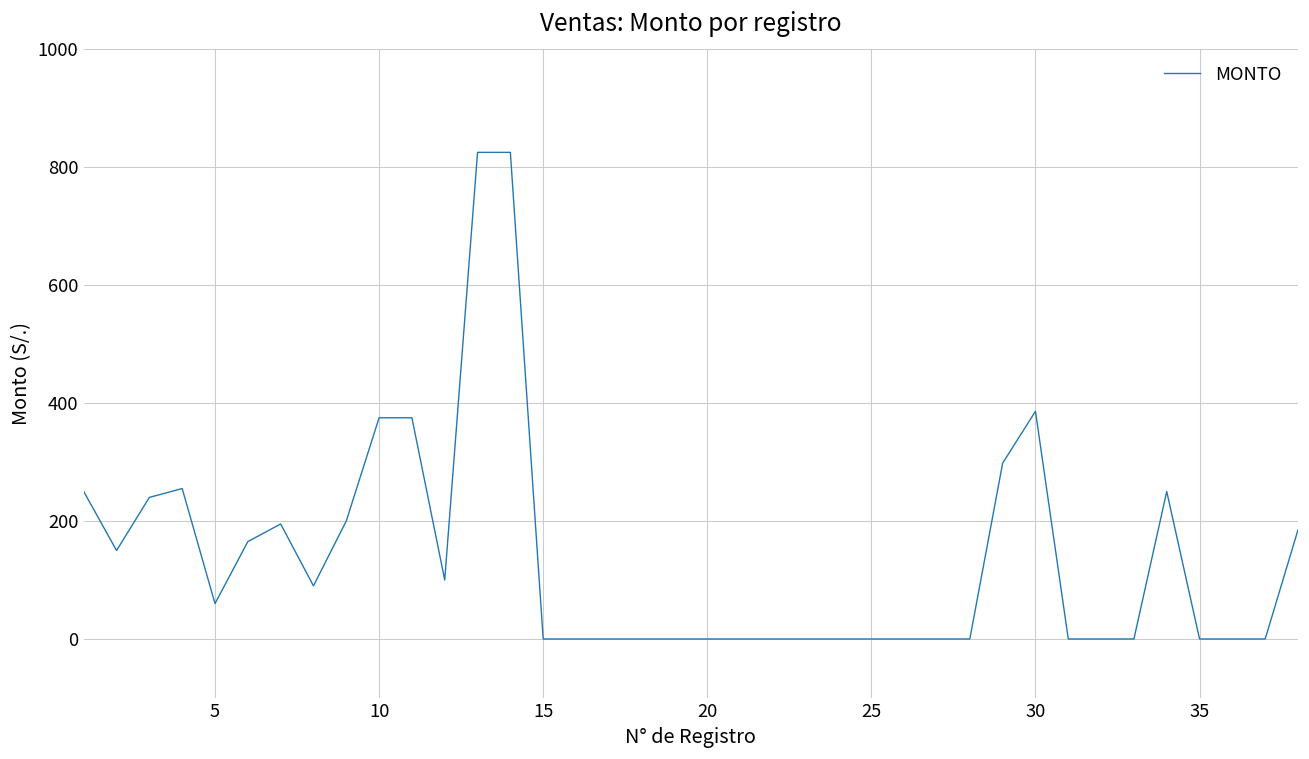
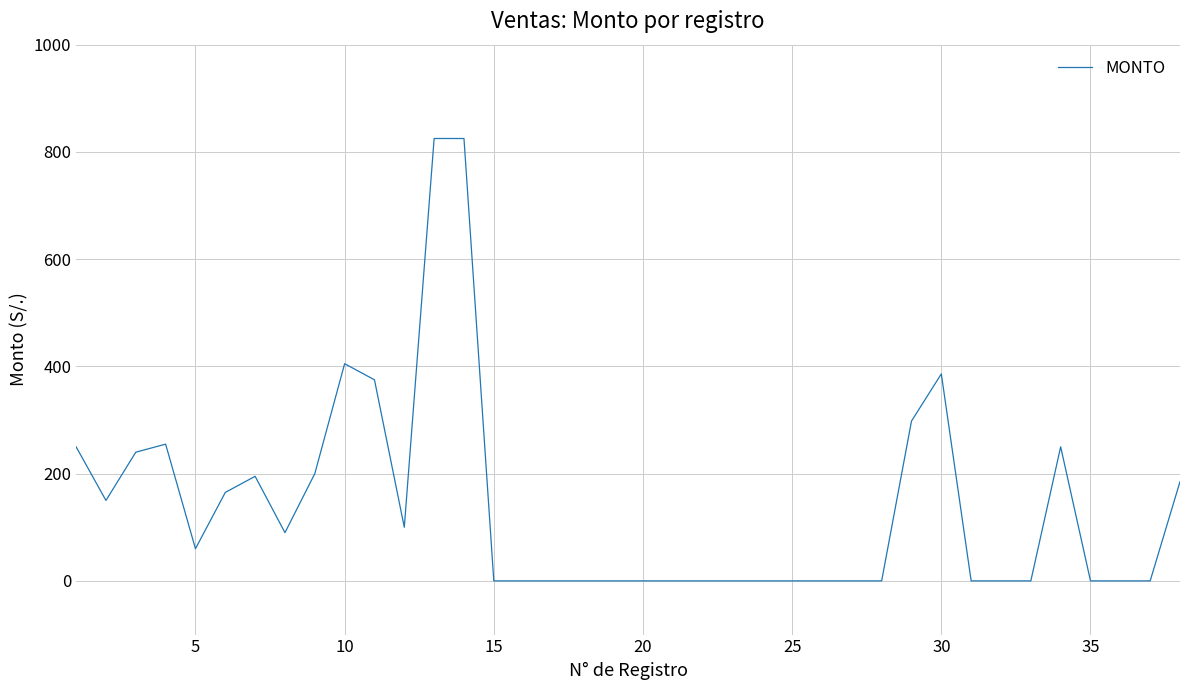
  {
    "5": 60,
-   "10": 380,
+   "10": 410,
    "15": 0,
    "20": 0,
    "25": 0,
    "30": 390,
    "35": 0
  }
